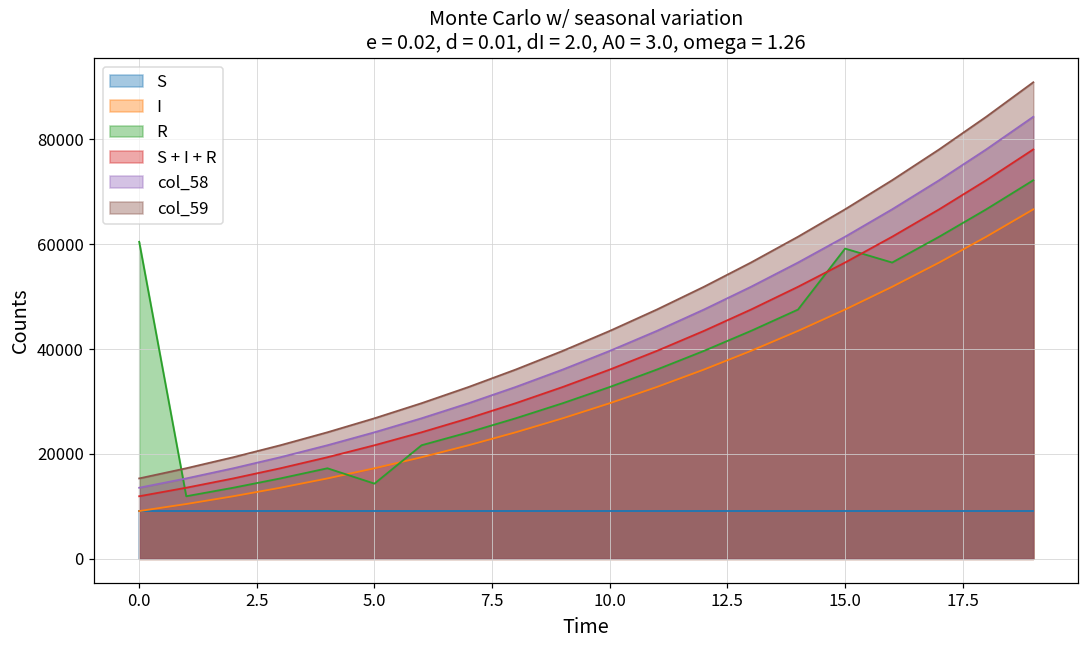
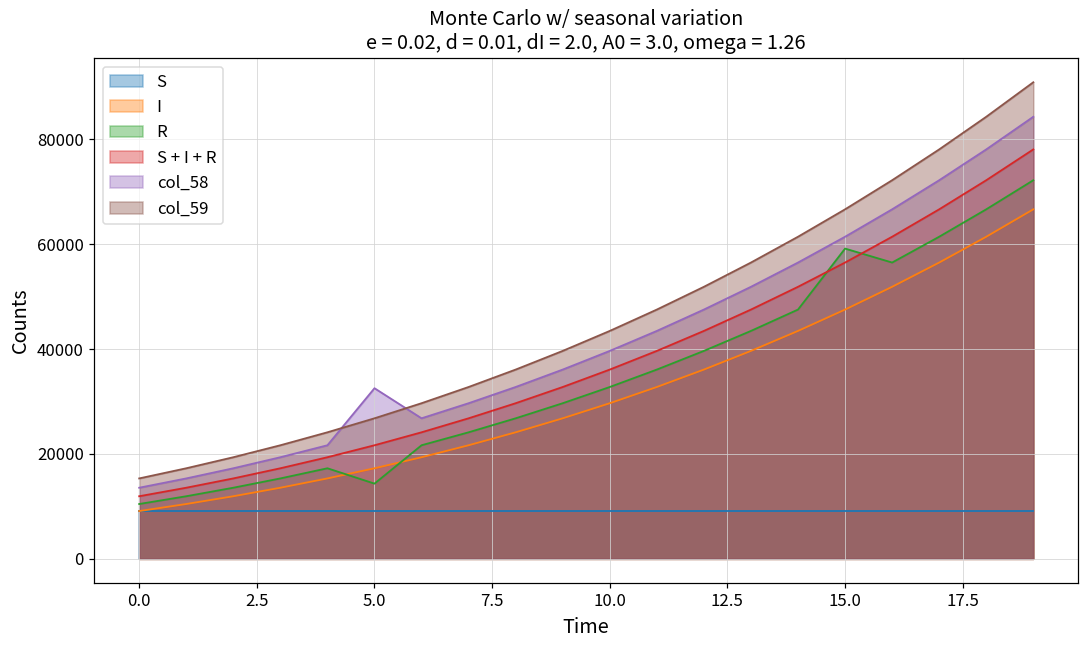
  {
    "S": {
      "5.0": 9000,
      "10.0": 9000,
      "15.0": 9000
    },
    "R": {
-     "0.0": 60000,
+     "0.0": 10000,
      "5.0": 14000,
      "10.0": 33000,
      "15.0": 59000
    },
    "col_58": {
      "0.0": 14000,
-     "5.0": 24000,
+     "5.0": 33000,
      "10.0": 40000,
      "15.0": 61000
    }
  }
